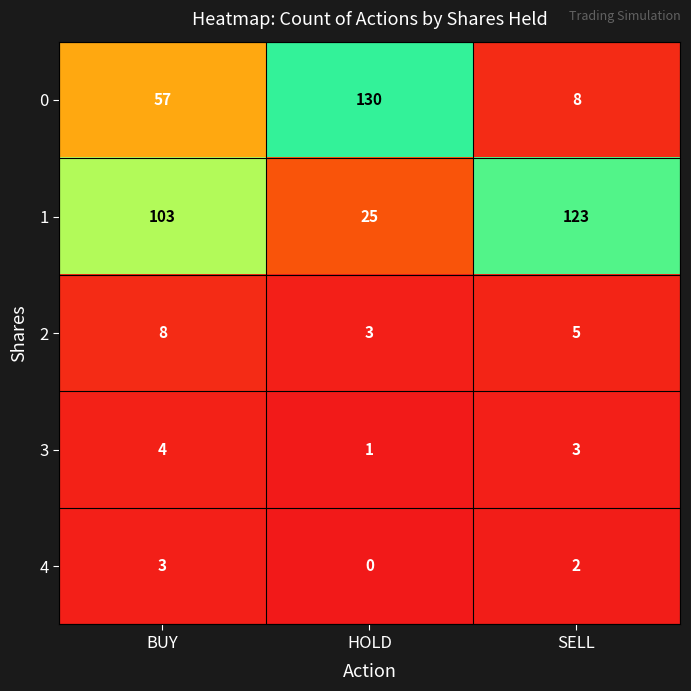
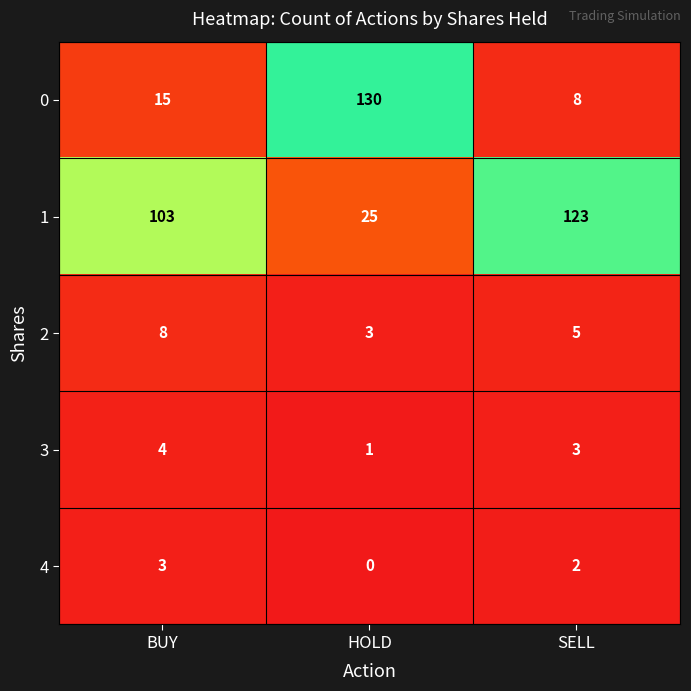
  {
    "0": {
-     "BUY": 57,
+     "BUY": 15,
      "HOLD": 130,
      "SELL": 8
    },
    "1": {
      "BUY": 103,
      "HOLD": 25,
      "SELL": 123
    },
    "2": {
      "BUY": 8,
      "HOLD": 3,
      "SELL": 5
    },
    "3": {
      "BUY": 4,
      "HOLD": 1,
      "SELL": 3
    },
    "4": {
      "BUY": 3,
      "HOLD": 0,
      "SELL": 2
    }
  }
